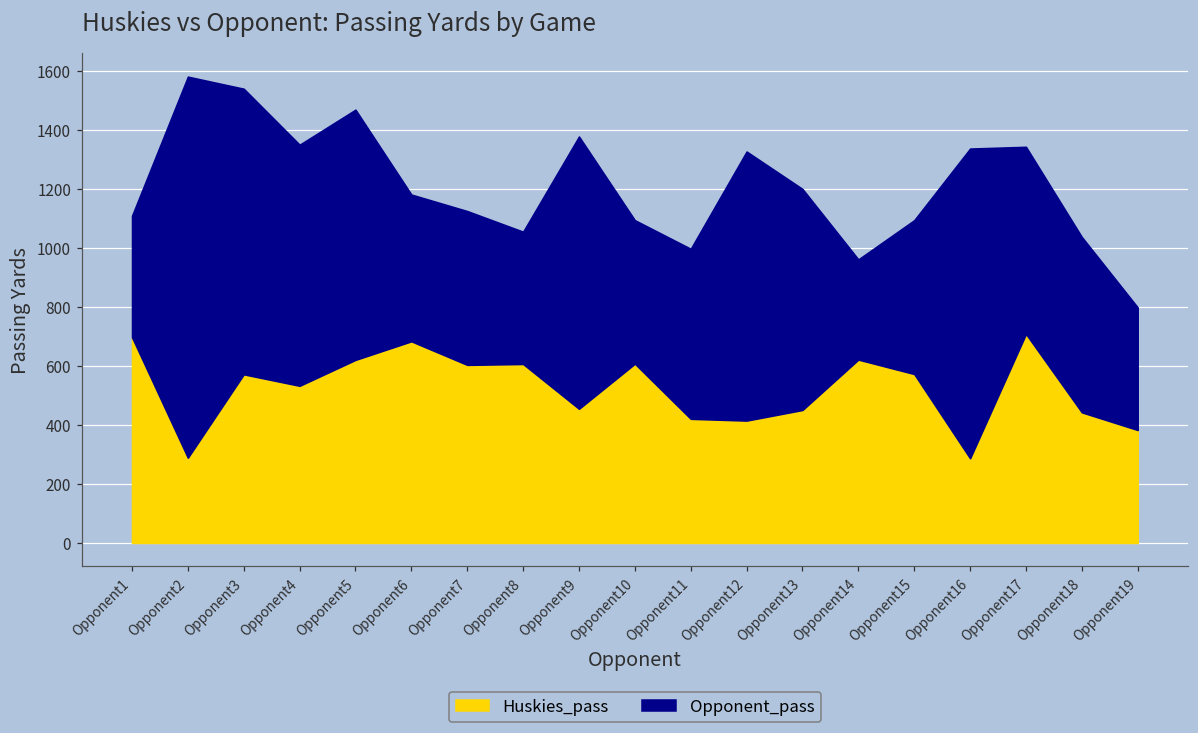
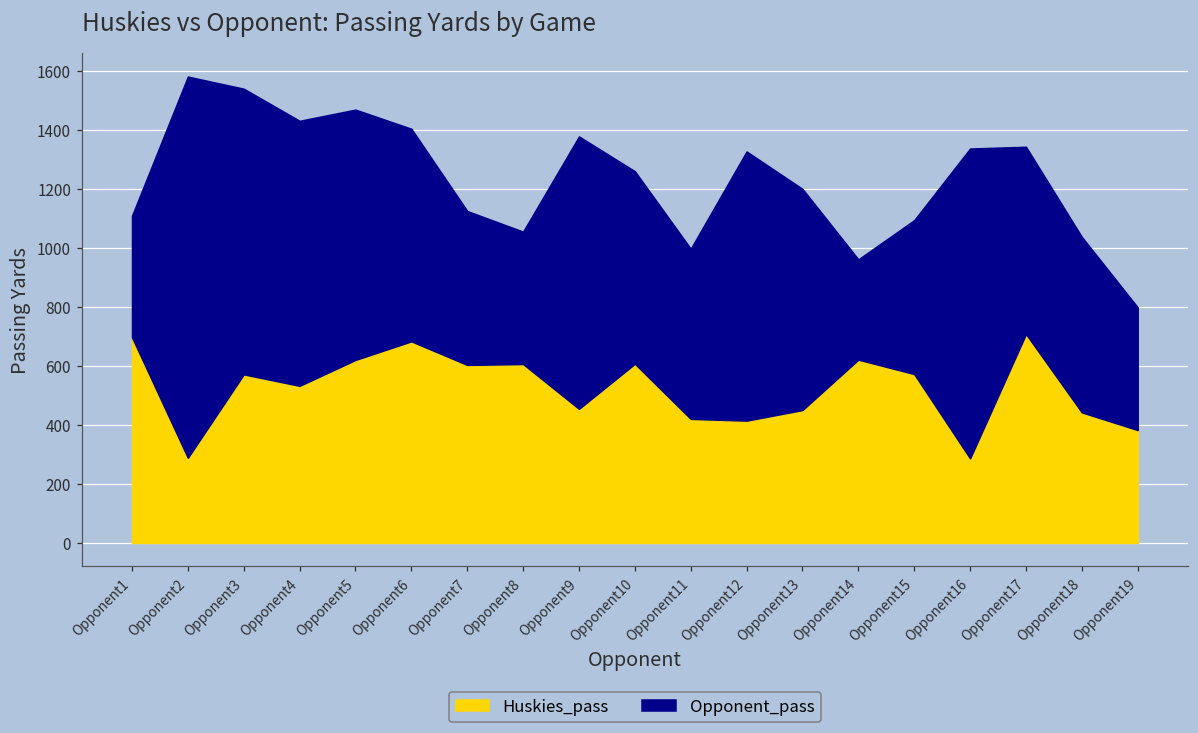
  {
    "Opponent_pass": {
      "Opponent1": 410,
      "Opponent2": 1290,
      "Opponent3": 970,
-     "Opponent4": 820,
+     "Opponent4": 900,
      "Opponent5": 850,
-     "Opponent6": 500,
+     "Opponent6": 720,
      "Opponent7": 520,
      "Opponent8": 450,
      "Opponent9": 920,
-     "Opponent10": 490,
+     "Opponent10": 650,
      "Opponent11": 580,
      "Opponent12": 910,
      "Opponent13": 750,
      "Opponent14": 340,
      "Opponent15": 520,
      "Opponent16": 1050,
      "Opponent17": 640,
      "Opponent18": 600,
      "Opponent19": 420
    }
  }
